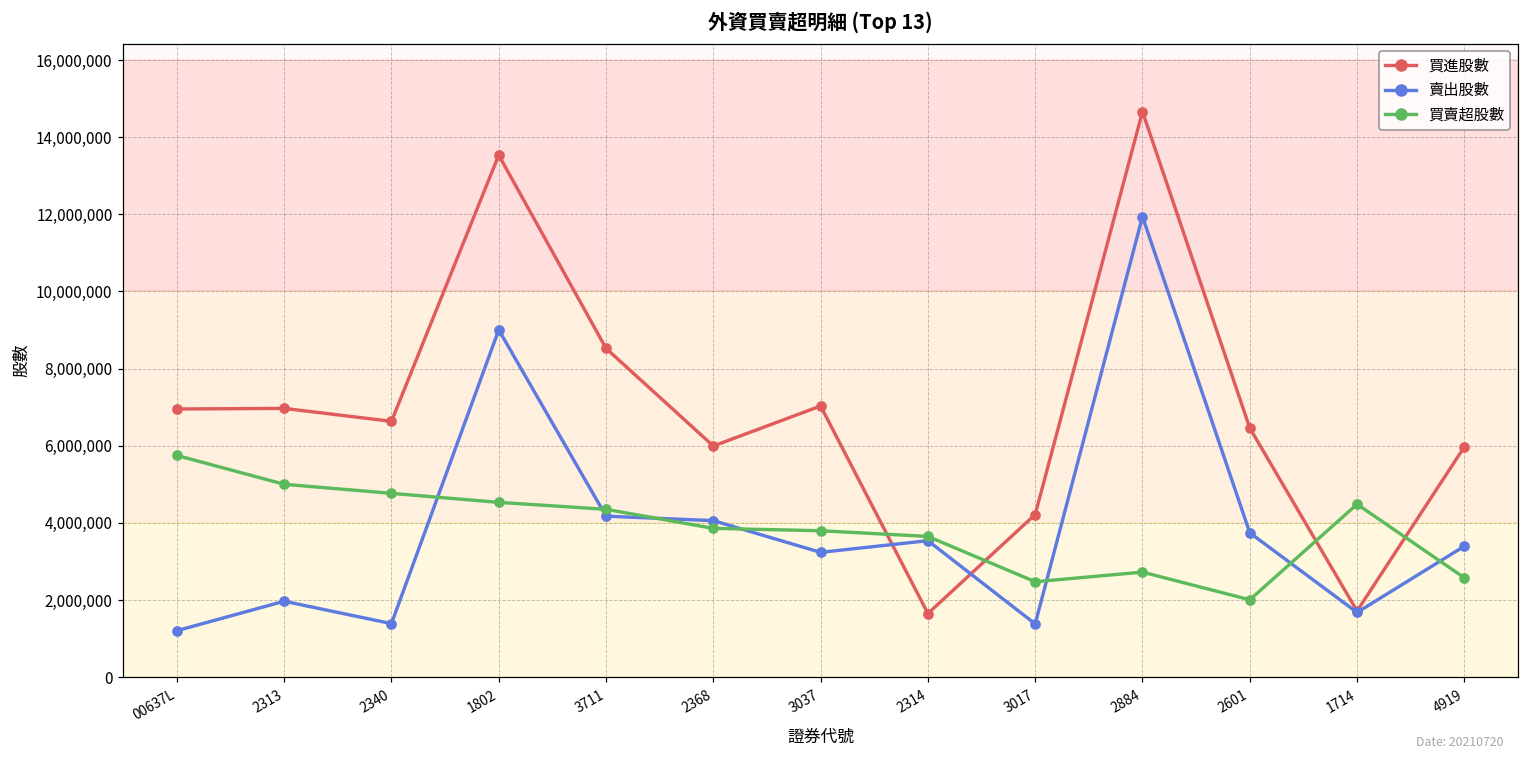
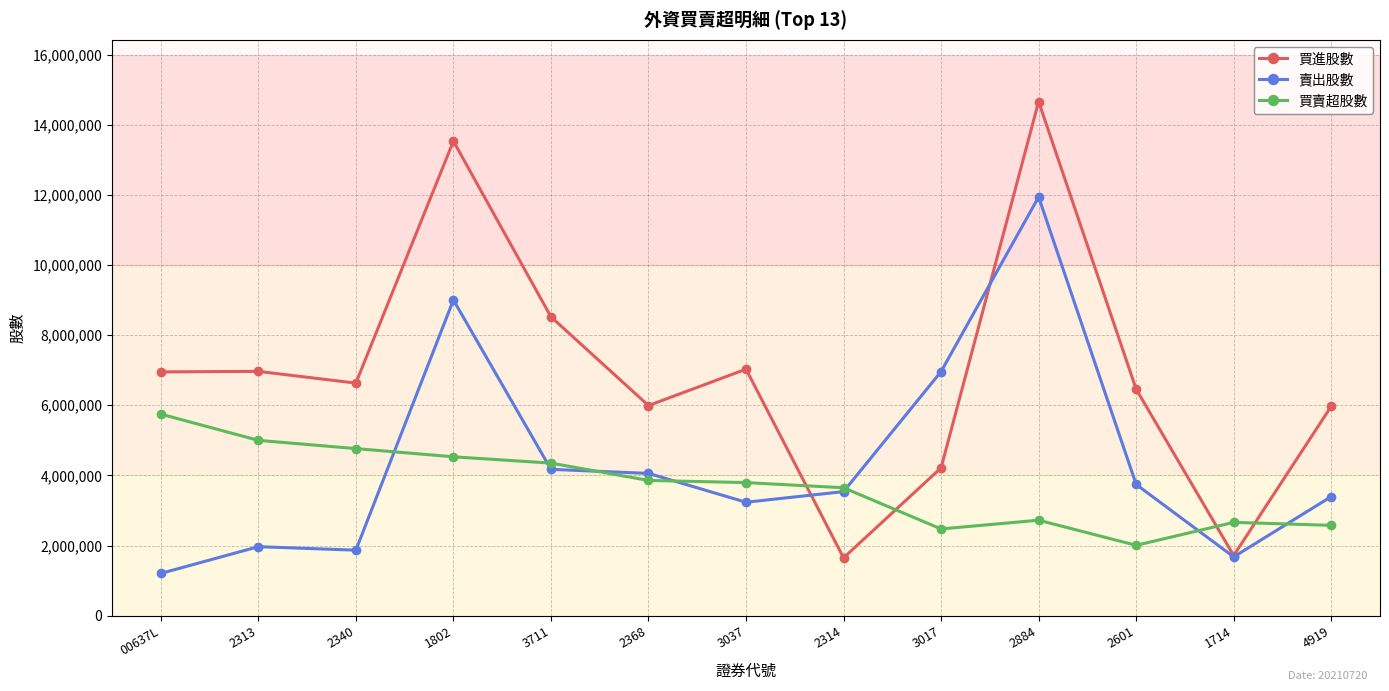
  {
    "買進股數": {
      "00637L": "7,000,000",
      "2313": "7,000,000",
      "2340": "6,600,000",
      "1802": "13,500,000",
      "3711": "8,500,000",
      "2368": "6,000,000",
      "3037": "7,000,000",
      "2314": "1,600,000",
      "3017": "4,200,000",
      "2884": "14,700,000",
      "2601": "6,500,000",
      "4919": "6,000,000"
    },
    "賣出股數": {
      "00637L": "1,200,000",
      "2313": "2,000,000",
-     "2340": "1,400,000",
+     "2340": "1,900,000",
      "1802": "9,000,000",
      "3711": "4,200,000",
      "2368": "4,100,000",
      "3037": "3,200,000",
      "2314": "3,500,000",
-     "3017": "1,400,000",
+     "3017": "7,000,000",
      "2884": "11,900,000",
      "2601": "3,700,000",
      "4919": "3,400,000"
    },
    "買賣超股數": {
      "00637L": "5,700,000",
      "2313": "5,000,000",
      "2340": "4,800,000",
      "1802": "4,500,000",
      "3711": "4,300,000",
      "2368": "3,900,000",
      "3037": "3,800,000",
      "2314": "3,600,000",
      "3017": "2,500,000",
      "2884": "2,700,000",
      "2601": "2,000,000",
-     "1714": "4,500,000",
+     "1714": "2,700,000",
      "4919": "2,600,000"
    }
  }
